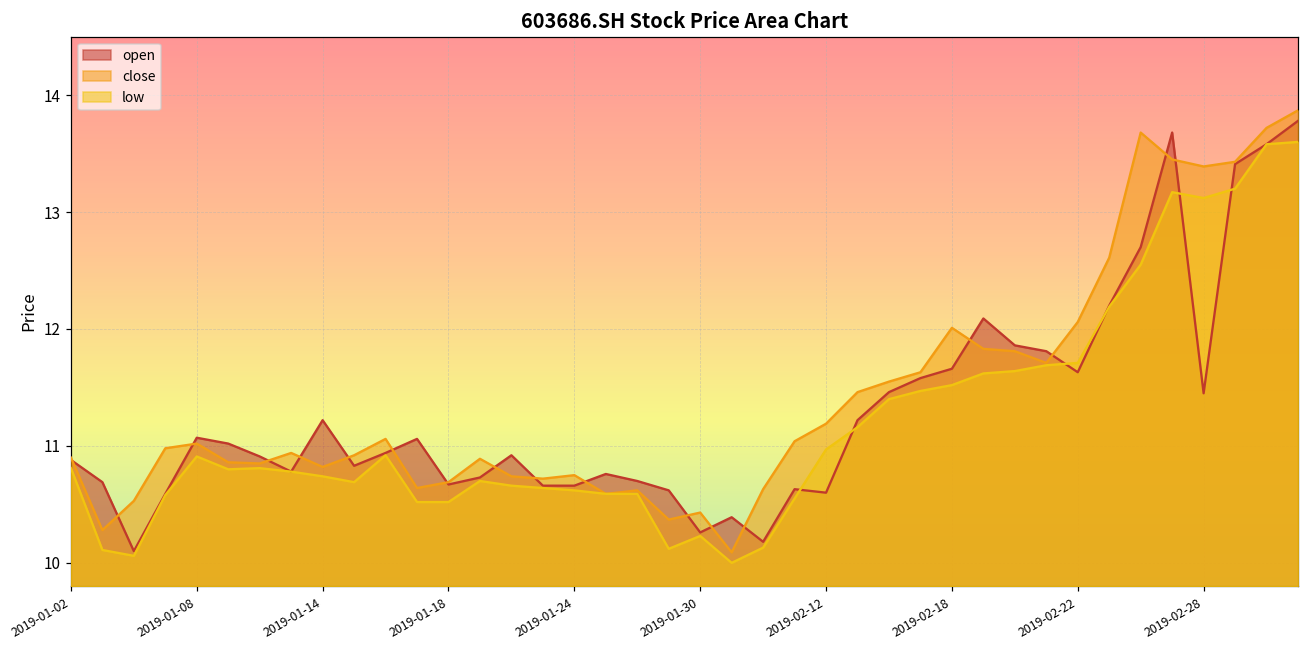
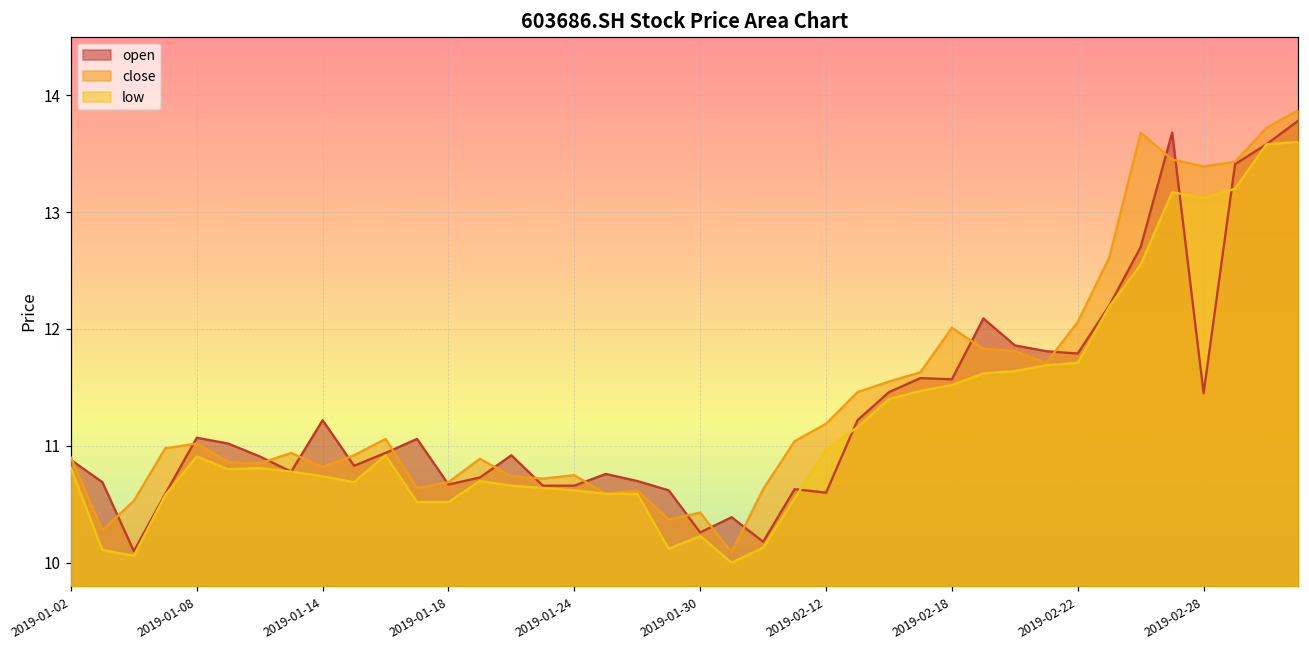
  {
    "open": {
      "2019-01-08": 11.07,
      "2019-01-14": 11.22,
      "2019-01-24": 10.66,
      "2019-01-30": 10.26,
      "2019-02-12": 10.60,
-     "2019-02-18": 11.66,
-     "2019-02-22": 11.63,
+     "2019-02-18": 11.57,
+     "2019-02-22": 11.79,
      "2019-02-28": 11.45
    }
  }
